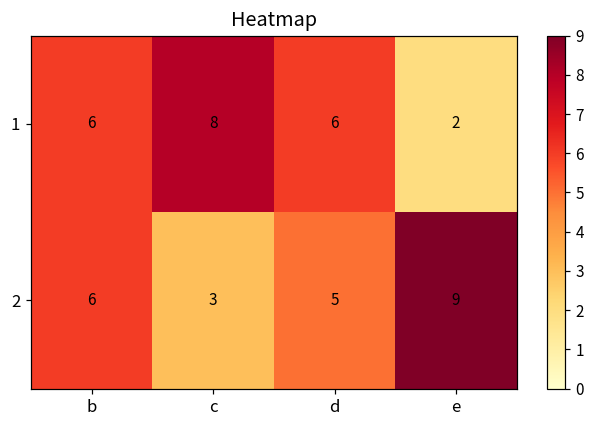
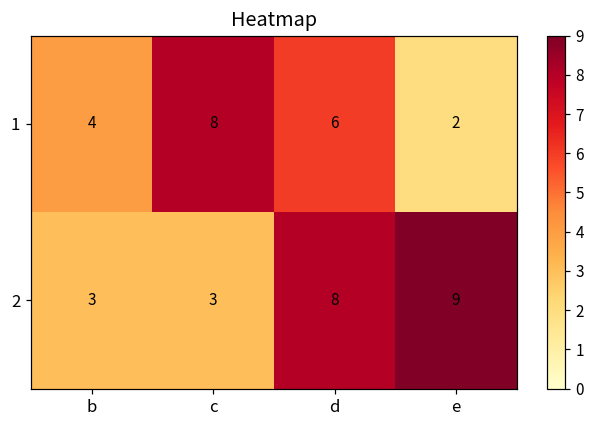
  {
    "1": {
-     "b": 6,
+     "b": 4,
      "c": 8,
      "d": 6,
      "e": 2
    },
    "2": {
-     "b": 6,
+     "b": 3,
      "c": 3,
-     "d": 5,
+     "d": 8,
      "e": 9
    }
  }
